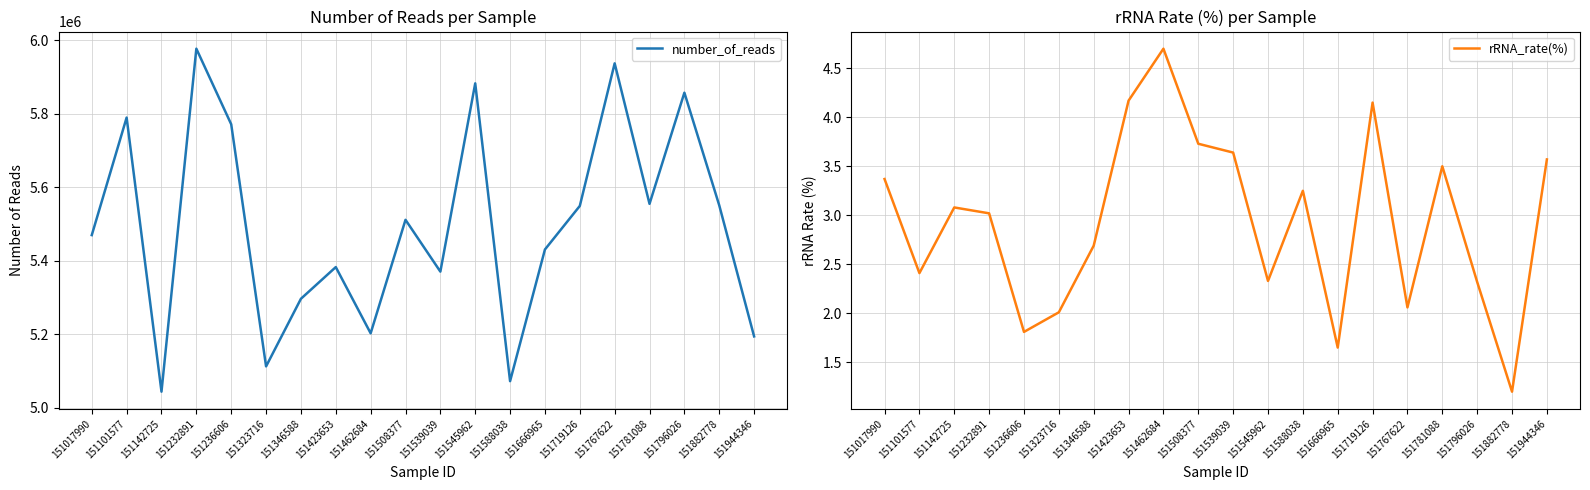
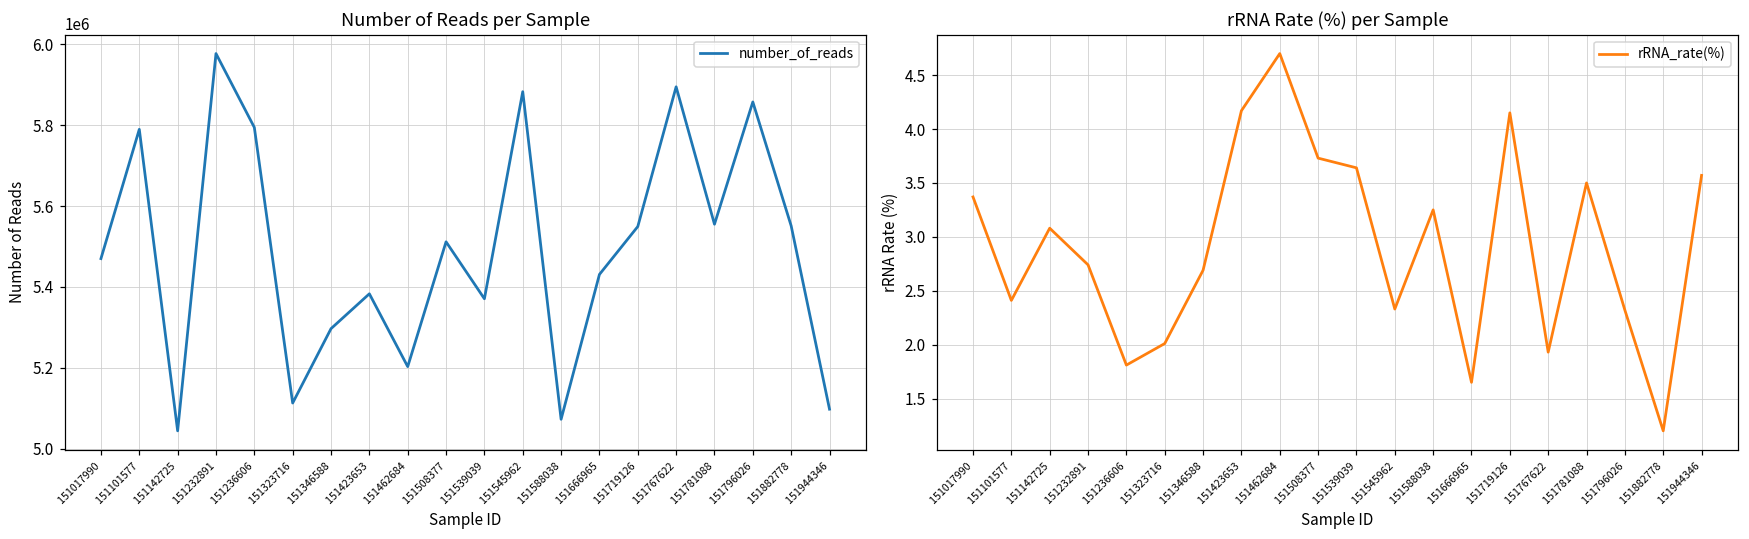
  {
    "Number of Reads per Sample": {
      "151017990": 5470000,
      "151101577": 5790000,
      "151142725": 5040000,
      "151232891": 5980000,
-     "151236606": 5770000,
+     "151236606": 5790000,
      "151323716": 5110000,
      "151346588": 5300000,
      "151423653": 5380000,
      "151462684": 5200000,
      "151508377": 5510000,
      "151539039": 5370000,
      "151545962": 5880000,
      "151588038": 5070000,
      "151666965": 5430000,
      "151719126": 5550000,
-     "151767622": 5940000,
+     "151767622": 5890000,
      "151781088": 5550000,
      "151796026": 5860000,
      "151882778": 5550000,
-     "151944346": 5190000
+     "151944346": 5100000
    },
    "rRNA Rate (%) per Sample": {
      "151017990": 3.4,
      "151101577": 2.4,
      "151142725": 3.1,
-     "151232891": 3.0,
+     "151232891": 2.7,
      "151236606": 1.8,
      "151323716": 2.0,
      "151346588": 2.7,
      "151423653": 4.2,
      "151462684": 4.7,
      "151508377": 3.7,
      "151539039": 3.6,
      "151545962": 2.3,
      "151588038": 3.3,
      "151666965": 1.7,
      "151719126": 4.2,
-     "151767622": 2.1,
+     "151767622": 1.9,
      "151781088": 3.5,
      "151796026": 2.3,
      "151882778": 1.2,
      "151944346": 3.6
    }
  }
